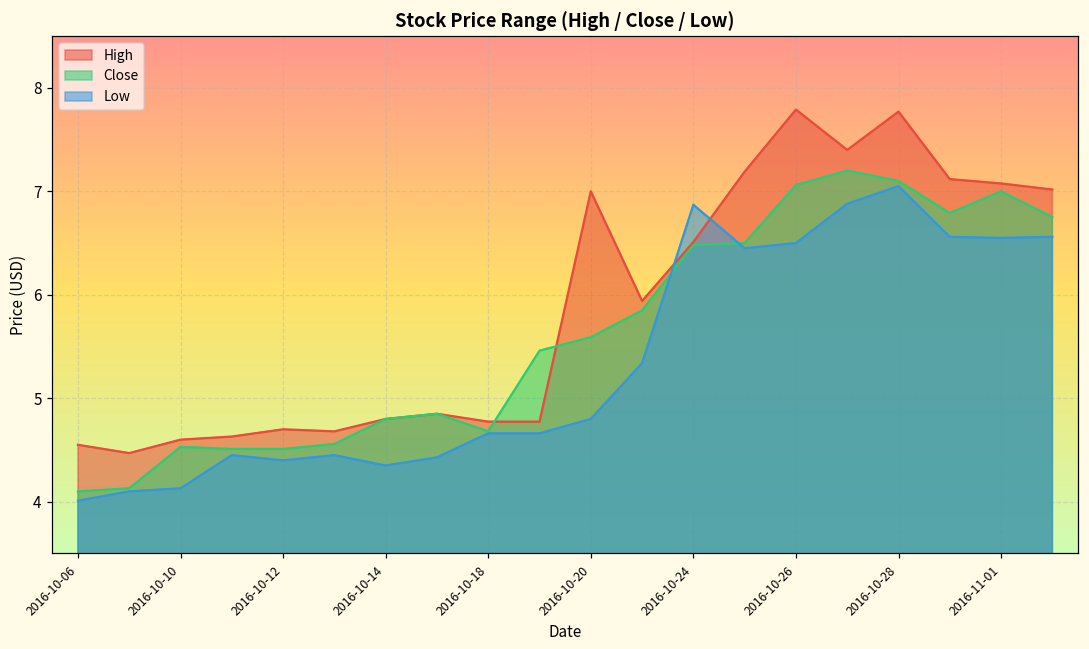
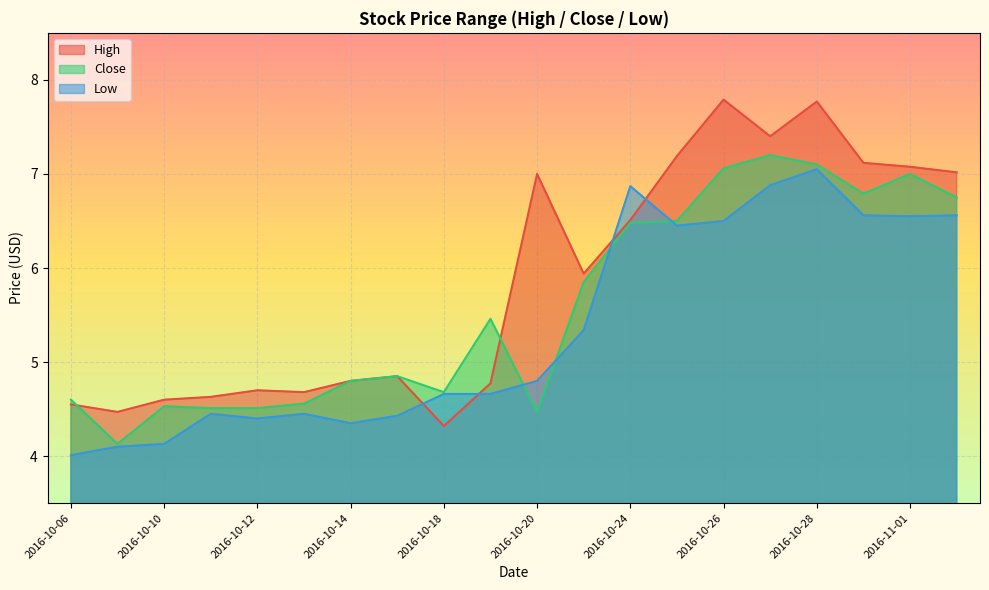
  {
    "High": {
      "2016-10-06": 4.6,
      "2016-10-10": 4.6,
      "2016-10-12": 4.7,
-     "2016-10-18": 4.8,
+     "2016-10-18": 4.3,
      "2016-10-20": 7.0,
      "2016-10-24": 6.5,
      "2016-10-26": 7.8,
      "2016-10-28": 7.8,
      "2016-11-01": 7.1
    },
    "Close": {
-     "2016-10-06": 4.1,
+     "2016-10-06": 4.6,
      "2016-10-10": 4.5,
      "2016-10-12": 4.5,
-     "2016-10-20": 5.6,
+     "2016-10-20": 4.5,
      "2016-10-24": 6.5,
      "2016-10-26": 7.1,
      "2016-10-28": 7.1,
      "2016-11-01": 7.0
    },
    "Low": {
      "2016-10-06": 4.0,
      "2016-10-10": 4.1,
      "2016-10-12": 4.4,
      "2016-10-14": 4.4,
      "2016-10-20": 4.8,
      "2016-10-24": 6.9,
      "2016-10-26": 6.5,
      "2016-10-28": 7.1,
      "2016-11-01": 6.6
    }
  }
